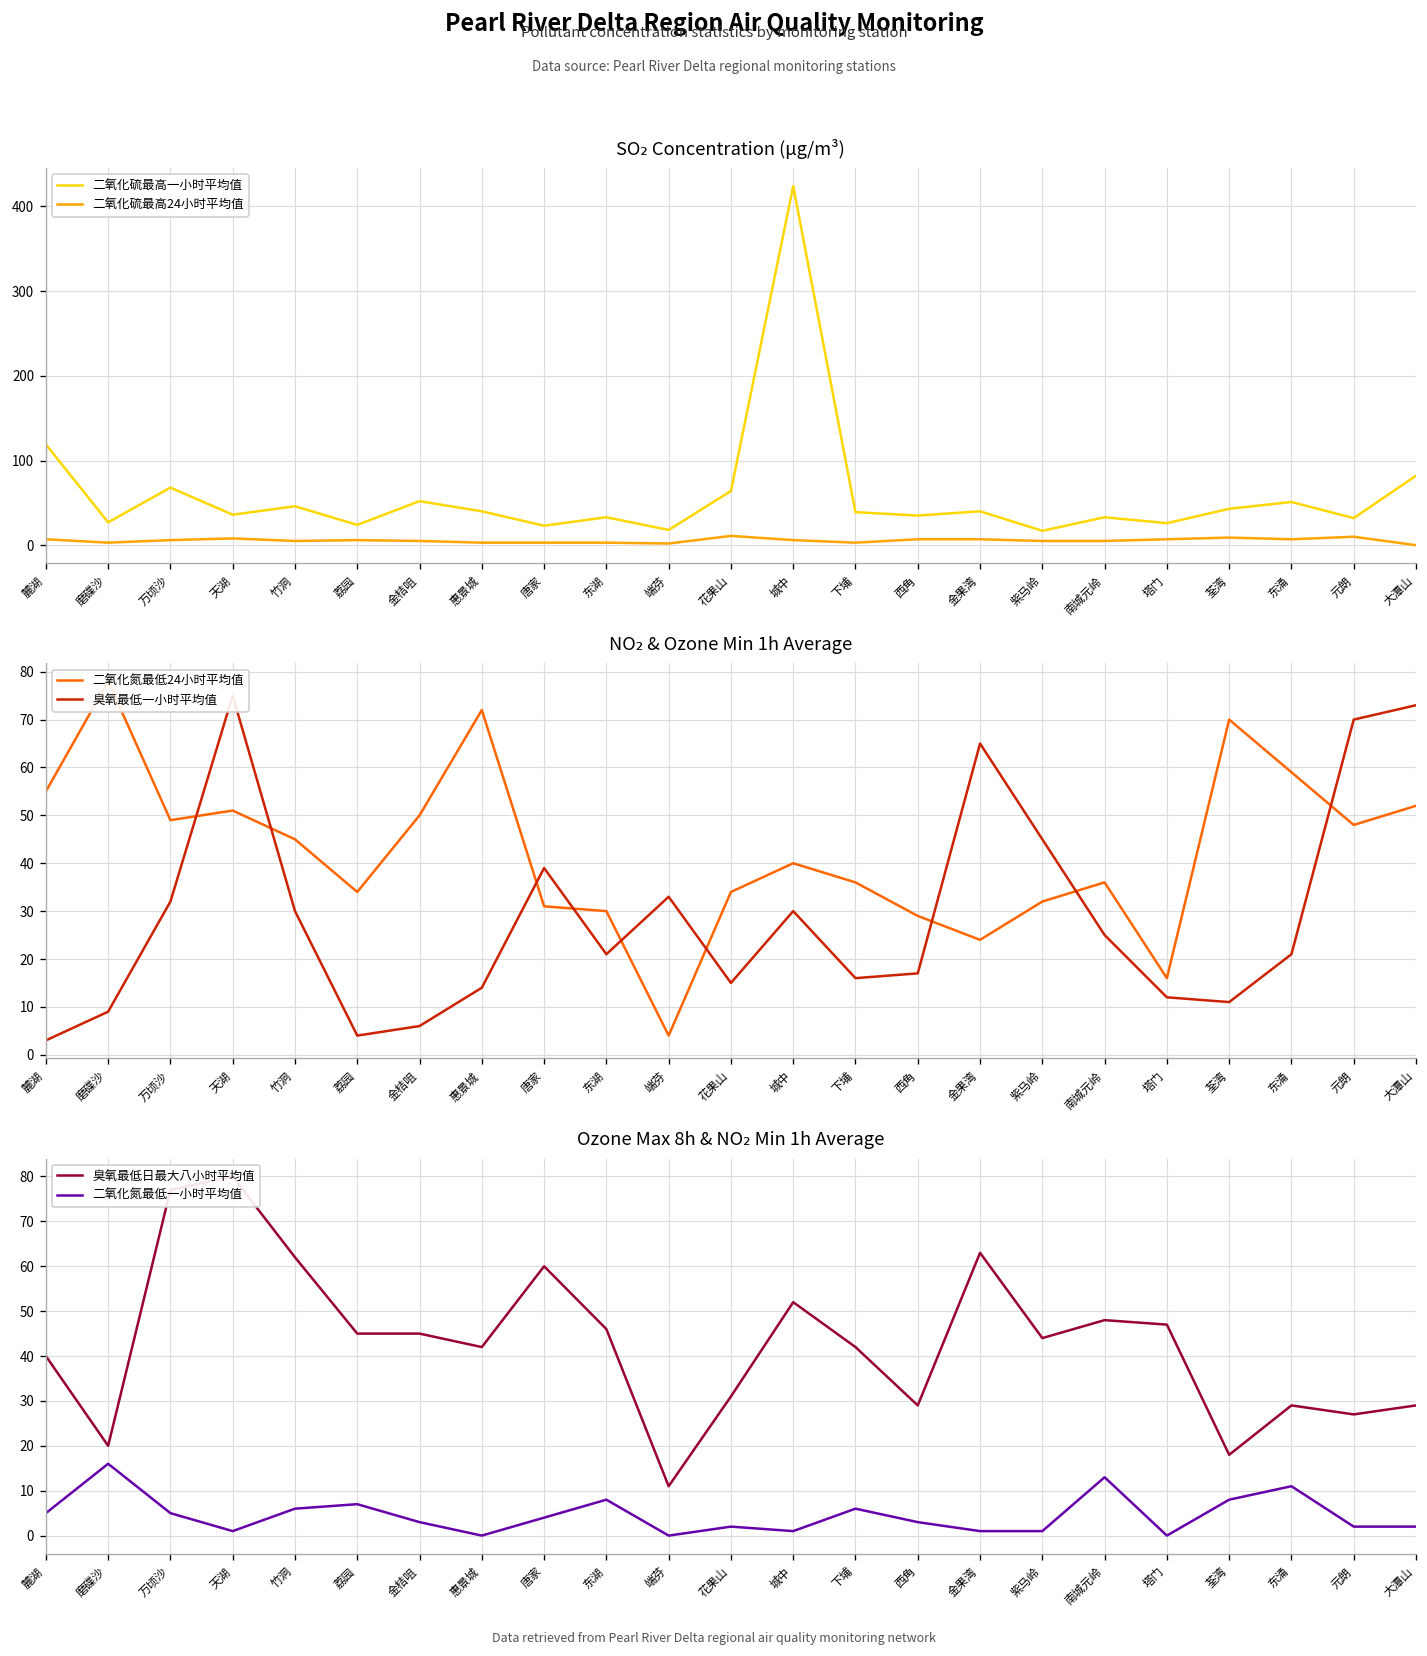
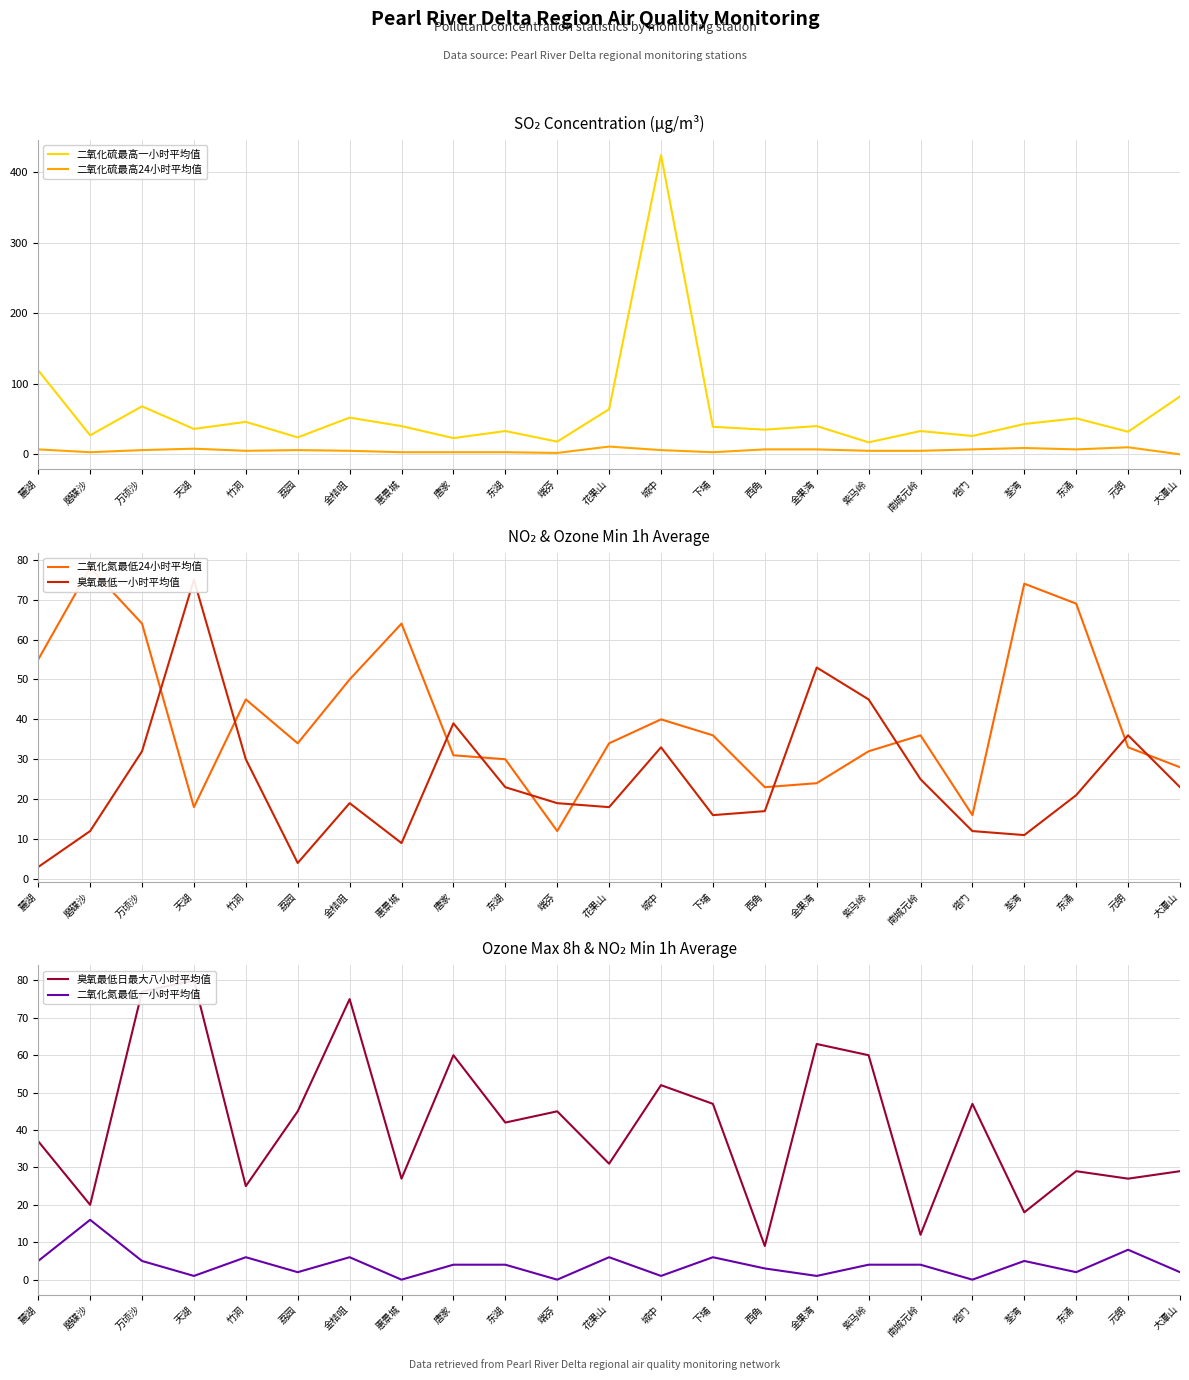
  {
    "NO₂ & Ozone Min 1h Average": {
      "二氧化氮最低24小时平均值": {
        "麓湖": 55,
-       "万顷沙": 49,
-       "天湖": 51,
+       "万顷沙": 64,
+       "天湖": 18,
        "竹洞": 45,
        "荔园": 34,
        "金桔咀": 50,
-       "惠景城": 72,
+       "惠景城": 64,
        "唐家": 31,
        "东湖": 30,
-       "端芬": 4,
+       "端芬": 12,
        "花果山": 34,
        "城中": 40,
        "下埔": 36,
-       "西角": 29,
+       "西角": 23,
        "金果湾": 24,
        "紫马岭": 32,
        "南城元岭": 36,
        "塔门": 16,
-       "荃湾": 70,
-       "东涌": 59,
-       "元朗": 48,
-       "大潭山": 52
+       "荃湾": 74,
+       "东涌": 69,
+       "元朗": 33,
+       "大潭山": 28
      },
      "臭氧最低一小时平均值": {
        "麓湖": 3,
-       "磨碟沙": 9,
+       "磨碟沙": 12,
        "万顷沙": 32,
        "竹洞": 30,
        "荔园": 4,
-       "金桔咀": 6,
-       "惠景城": 14,
+       "金桔咀": 19,
+       "惠景城": 9,
        "唐家": 39,
-       "东湖": 21,
-       "端芬": 33,
-       "花果山": 15,
-       "城中": 30,
+       "东湖": 23,
+       "端芬": 19,
+       "花果山": 18,
+       "城中": 33,
        "下埔": 16,
        "西角": 17,
-       "金果湾": 65,
+       "金果湾": 53,
        "紫马岭": 45,
        "南城元岭": 25,
        "塔门": 12,
        "荃湾": 11,
        "东涌": 21,
-       "元朗": 70,
-       "大潭山": 73
+       "元朗": 36,
+       "大潭山": 23
      }
    },
    "Ozone Max 8h & NO₂ Min 1h Average": {
      "臭氧最低日最大八小时平均值": {
-       "麓湖": 40,
+       "麓湖": 37,
        "磨碟沙": 20,
-       "竹洞": 62,
+       "竹洞": 25,
        "荔园": 45,
-       "金桔咀": 45,
-       "惠景城": 42,
+       "金桔咀": 75,
+       "惠景城": 27,
        "唐家": 60,
-       "东湖": 46,
-       "端芬": 11,
+       "东湖": 42,
+       "端芬": 45,
        "花果山": 31,
        "城中": 52,
-       "下埔": 42,
-       "西角": 29,
+       "下埔": 47,
+       "西角": 9,
        "金果湾": 63,
-       "紫马岭": 44,
-       "南城元岭": 48,
+       "紫马岭": 60,
+       "南城元岭": 12,
        "塔门": 47,
        "荃湾": 18,
        "东涌": 29,
        "元朗": 27,
        "大潭山": 29
      },
      "二氧化氮最低一小时平均值": {
        "麓湖": 5,
        "磨碟沙": 16,
        "万顷沙": 5,
        "天湖": 1,
        "竹洞": 6,
-       "荔园": 7,
-       "金桔咀": 3,
+       "荔园": 2,
+       "金桔咀": 6,
        "惠景城": 0,
        "唐家": 4,
-       "东湖": 8,
+       "东湖": 4,
        "端芬": 0,
-       "花果山": 2,
+       "花果山": 6,
        "城中": 1,
        "下埔": 6,
        "西角": 3,
        "金果湾": 1,
-       "紫马岭": 1,
-       "南城元岭": 13,
+       "紫马岭": 4,
+       "南城元岭": 4,
        "塔门": 0,
-       "荃湾": 8,
-       "东涌": 11,
-       "元朗": 2,
+       "荃湾": 5,
+       "东涌": 2,
+       "元朗": 8,
        "大潭山": 2
      }
    }
  }
